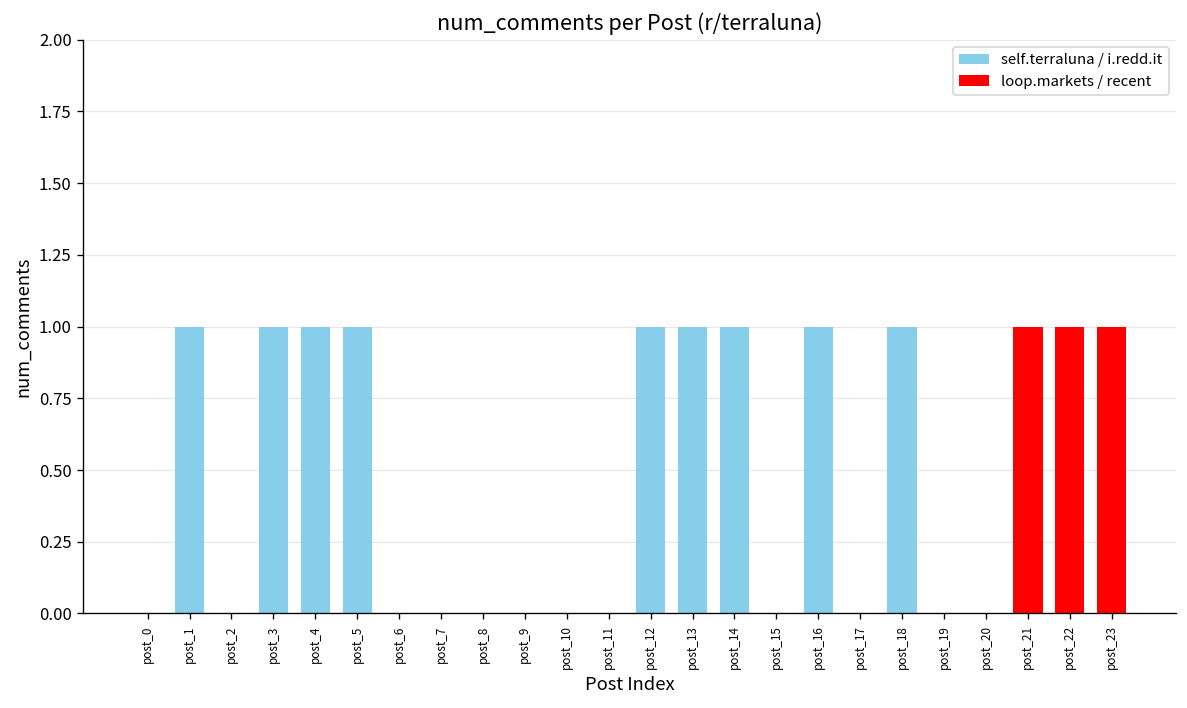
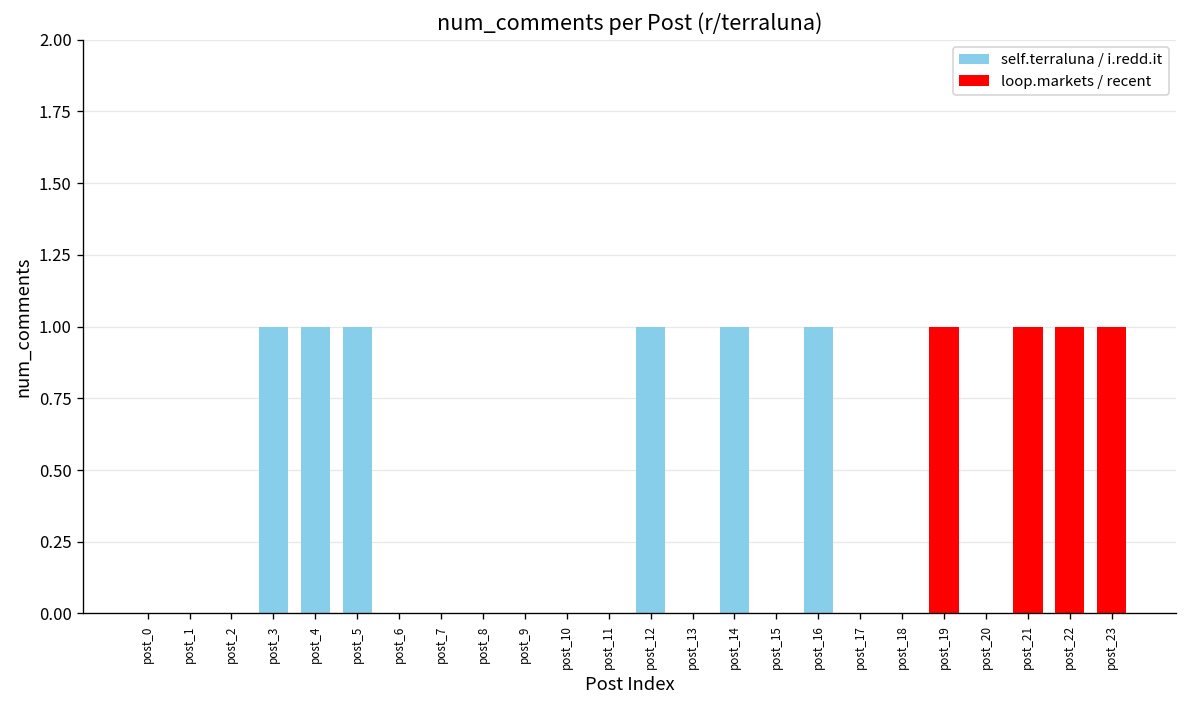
  {
    "post_0": 0,
-   "post_1": 1,
+   "post_1": 0,
    "post_2": 0,
    "post_3": 1,
    "post_4": 1,
    "post_5": 1,
    "post_6": 0,
    "post_7": 0,
    "post_8": 0,
    "post_9": 0,
    "post_10": 0,
    "post_11": 0,
    "post_12": 1,
-   "post_13": 1,
+   "post_13": 0,
    "post_14": 1,
    "post_15": 0,
    "post_16": 1,
    "post_17": 0,
-   "post_18": 1,
-   "post_19": 0,
+   "post_18": 0,
+   "post_19": 1,
    "post_20": 0,
    "post_21": 1,
    "post_22": 1,
    "post_23": 1
  }
